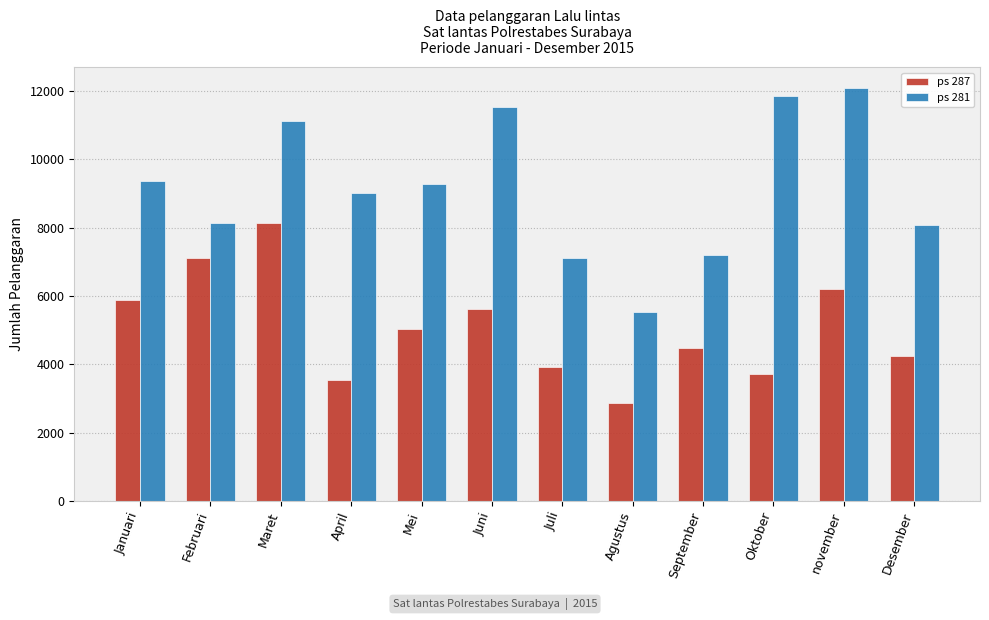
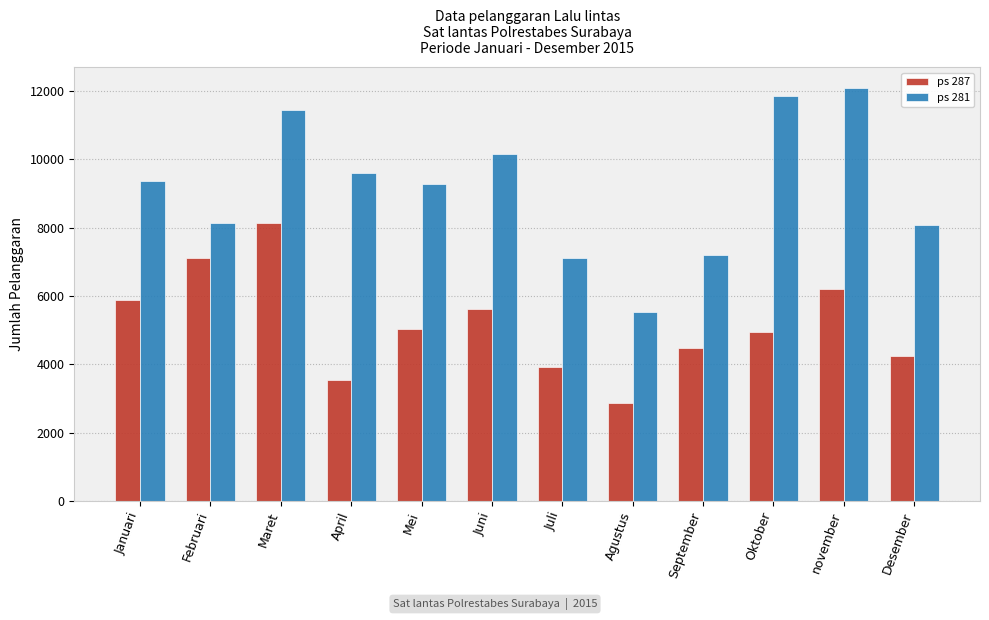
  {
    "ps 287": {
      "Januari": 5900,
      "Februari": 7100,
      "Maret": 8100,
      "April": 3500,
      "Mei": 5000,
      "Juni": 5600,
      "Juli": 3900,
      "Agustus": 2900,
      "September": 4500,
-     "Oktober": 3700,
+     "Oktober": 5000,
      "november": 6200,
      "Desember": 4200
    },
    "ps 281": {
      "Januari": 9400,
      "Februari": 8100,
-     "Maret": 11100,
-     "April": 9000,
+     "Maret": 11400,
+     "April": 9600,
      "Mei": 9300,
-     "Juni": 11500,
+     "Juni": 10200,
      "Juli": 7100,
      "Agustus": 5500,
      "September": 7200,
      "Oktober": 11800,
      "november": 12100,
      "Desember": 8100
    }
  }
